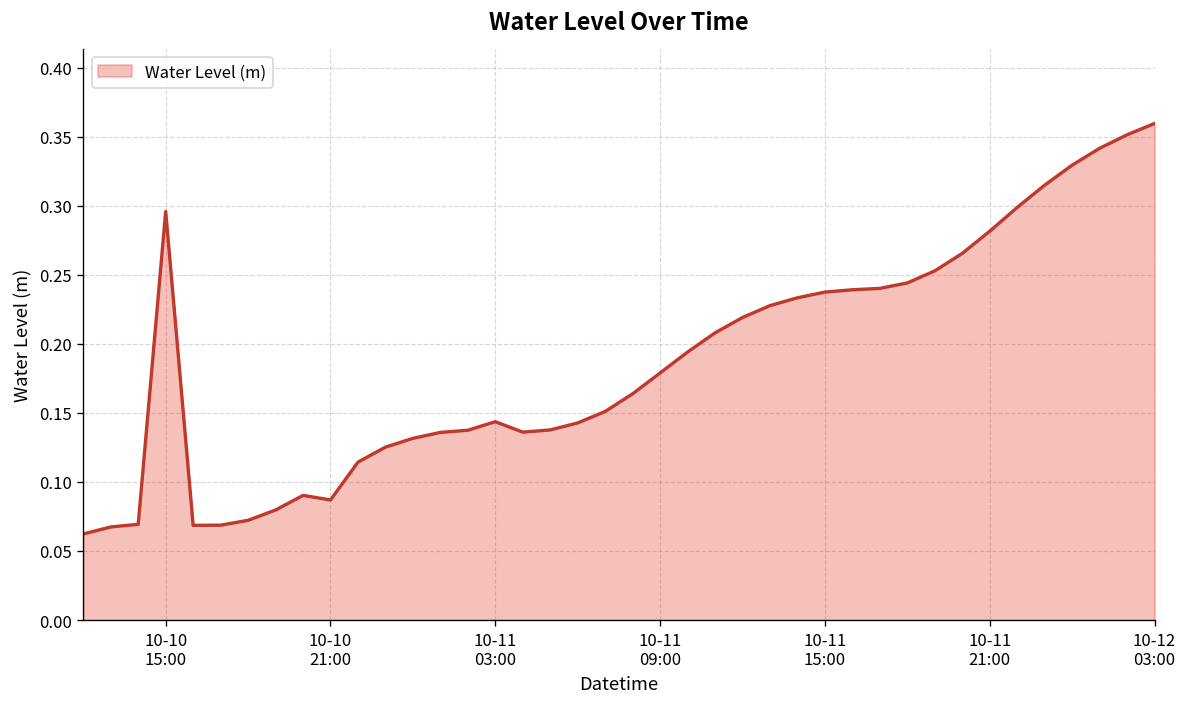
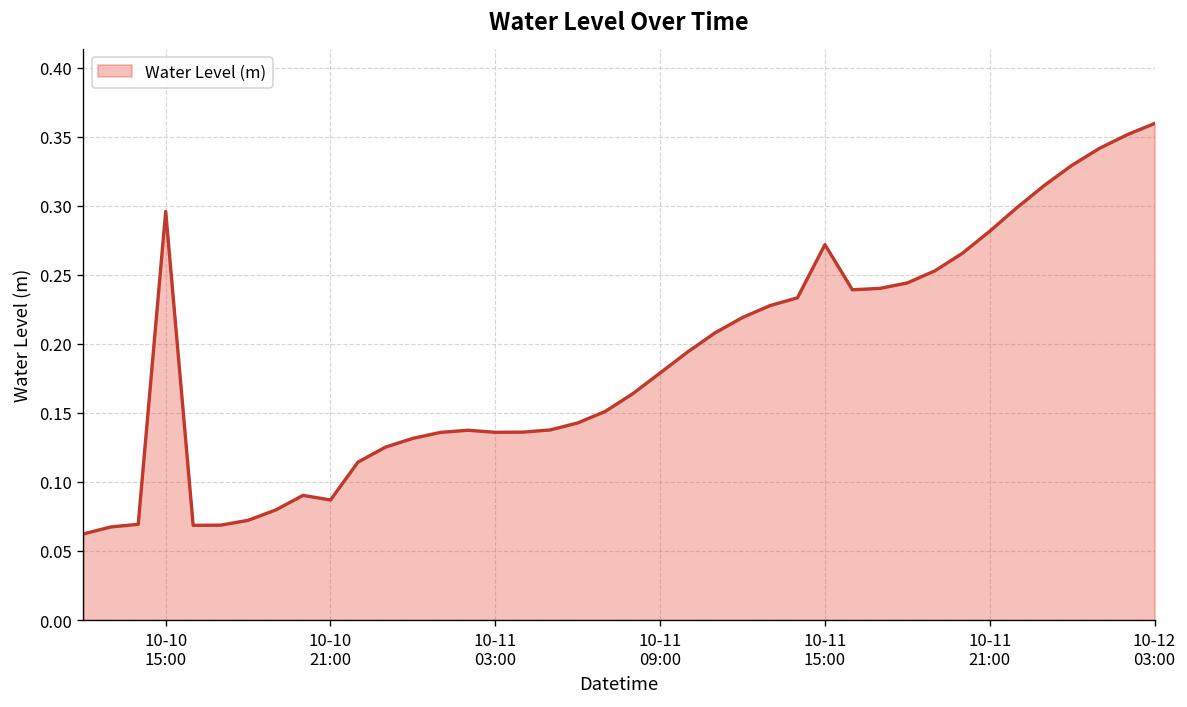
  {
    "10-10 15:00": 0.296,
    "10-10 21:00": 0.087,
-   "10-11 03:00": 0.144,
+   "10-11 03:00": 0.136,
    "10-11 09:00": 0.179,
-   "10-11 15:00": 0.237,
+   "10-11 15:00": 0.272,
    "10-11 21:00": 0.281,
    "10-12 03:00": 0.359
  }
